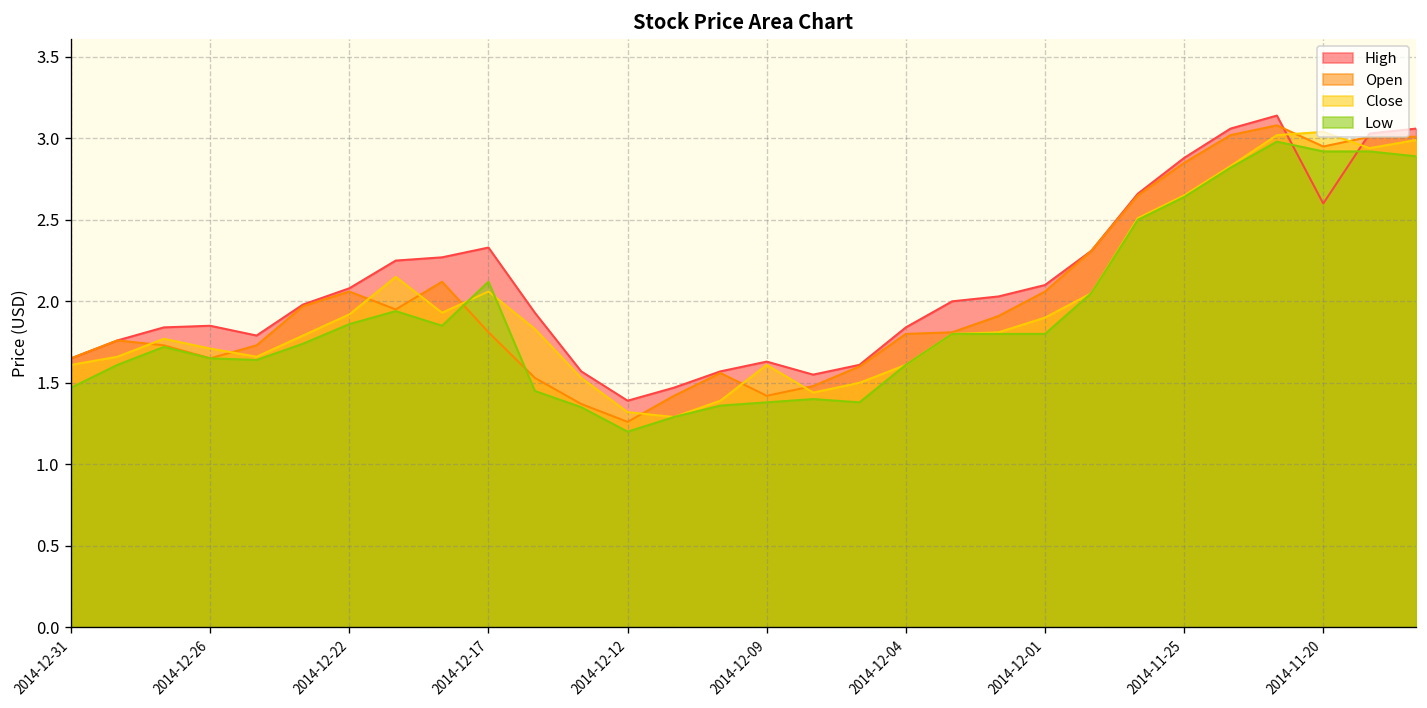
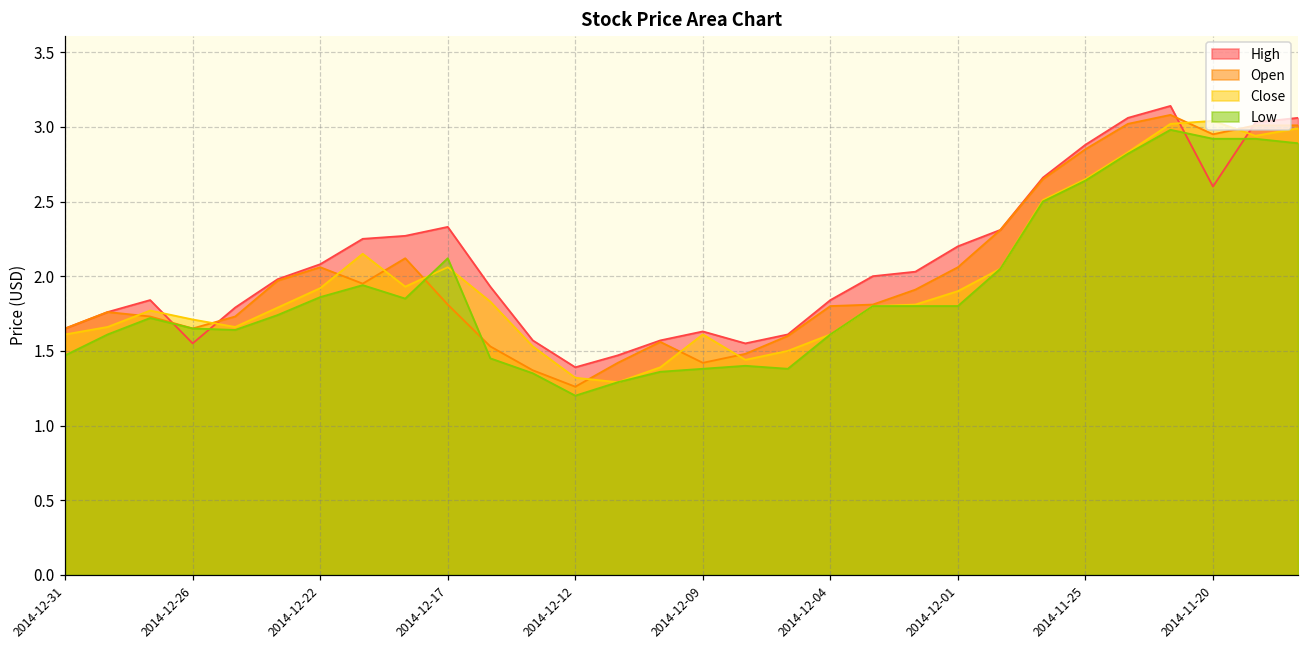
  {
    "High": {
-     "2014-12-26": 1.85,
+     "2014-12-26": 1.55,
      "2014-12-22": 2.08,
      "2014-12-17": 2.33,
      "2014-12-12": 1.39,
      "2014-12-09": 1.63,
      "2014-12-04": 1.84,
-     "2014-12-01": 2.1,
+     "2014-12-01": 2.2,
      "2014-11-25": 2.88,
      "2014-11-20": 2.60
    },
    "Low": {
      "2014-12-31": 1.47,
      "2014-12-22": 1.86,
      "2014-12-17": 2.12,
      "2014-12-12": 1.20,
      "2014-12-09": 1.38,
      "2014-12-01": 1.80,
      "2014-11-20": 2.92
    }
  }
